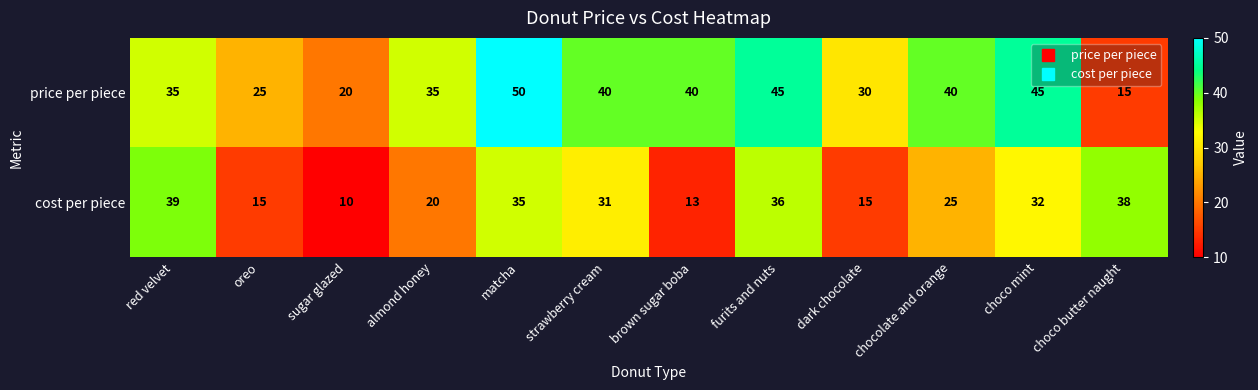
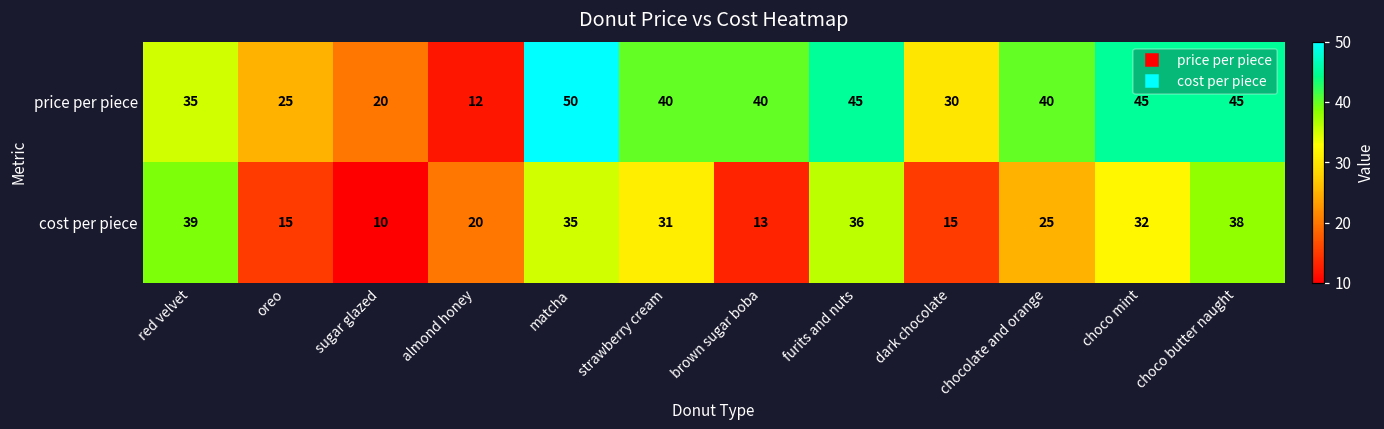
  {
    "price per piece": {
      "red velvet": 35,
      "oreo": 25,
      "sugar glazed": 20,
-     "almond honey": 35,
+     "almond honey": 12,
      "matcha": 50,
      "strawberry cream": 40,
      "brown sugar boba": 40,
      "furits and nuts": 45,
      "dark chocolate": 30,
      "chocolate and orange": 40,
-     "choco butter naught": 15
+     "choco butter naught": 45
    },
    "cost per piece": {
      "red velvet": 39,
      "oreo": 15,
      "sugar glazed": 10,
      "almond honey": 20,
      "matcha": 35,
      "strawberry cream": 31,
      "brown sugar boba": 13,
      "furits and nuts": 36,
      "dark chocolate": 15,
      "chocolate and orange": 25,
      "choco mint": 32,
      "choco butter naught": 38
    }
  }
